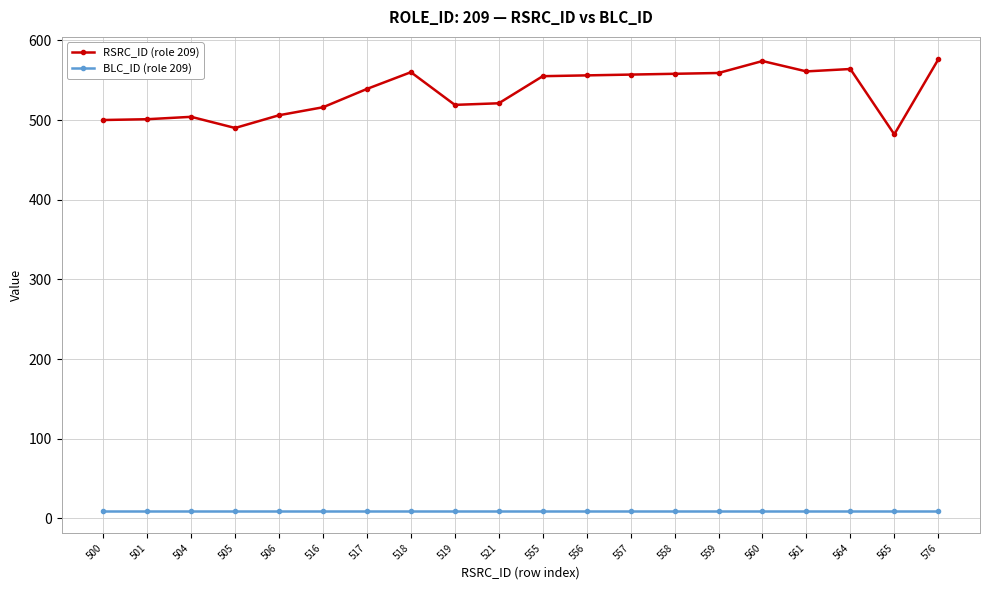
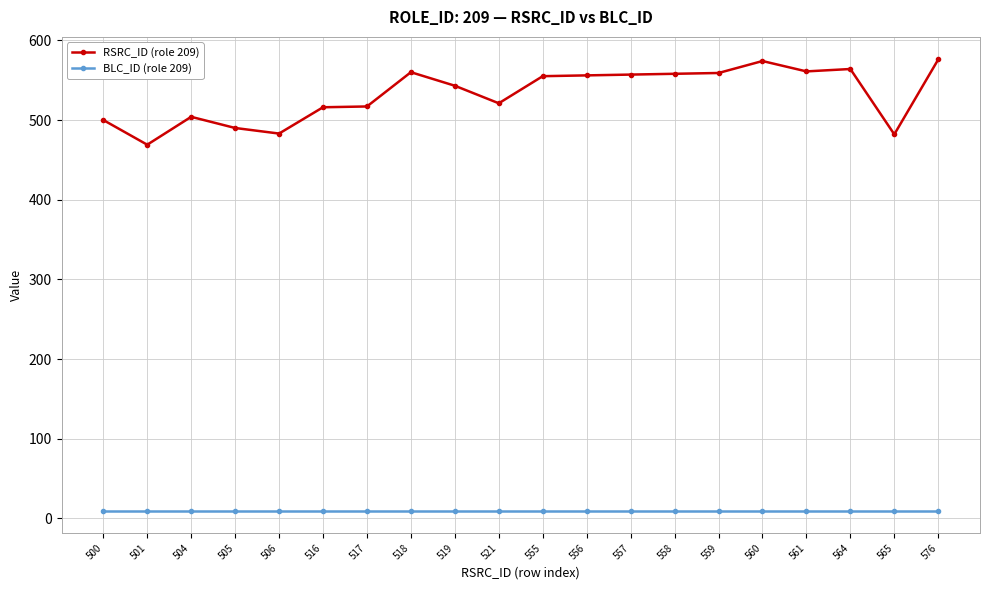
  {
    "RSRC_ID (role 209)": {
      "500": 500,
-     "501": 500,
+     "501": 470,
      "504": 500,
      "505": 490,
-     "506": 510,
+     "506": 480,
      "516": 520,
-     "517": 540,
+     "517": 520,
      "518": 560,
-     "519": 520,
+     "519": 540,
      "521": 520,
      "555": 560,
      "556": 560,
      "557": 560,
      "558": 560,
      "559": 560,
      "560": 570,
      "561": 560,
      "564": 560,
      "565": 480,
      "576": 580
    },
    "BLC_ID (role 209)": {
      "500": 10,
      "501": 10,
      "504": 10,
      "505": 10,
      "506": 10,
      "516": 10,
      "517": 10,
      "518": 10,
      "519": 10,
      "521": 10,
      "555": 10,
      "556": 10,
      "557": 10,
      "558": 10,
      "559": 10,
      "560": 10,
      "561": 10,
      "564": 10,
      "565": 10,
      "576": 10
    }
  }
